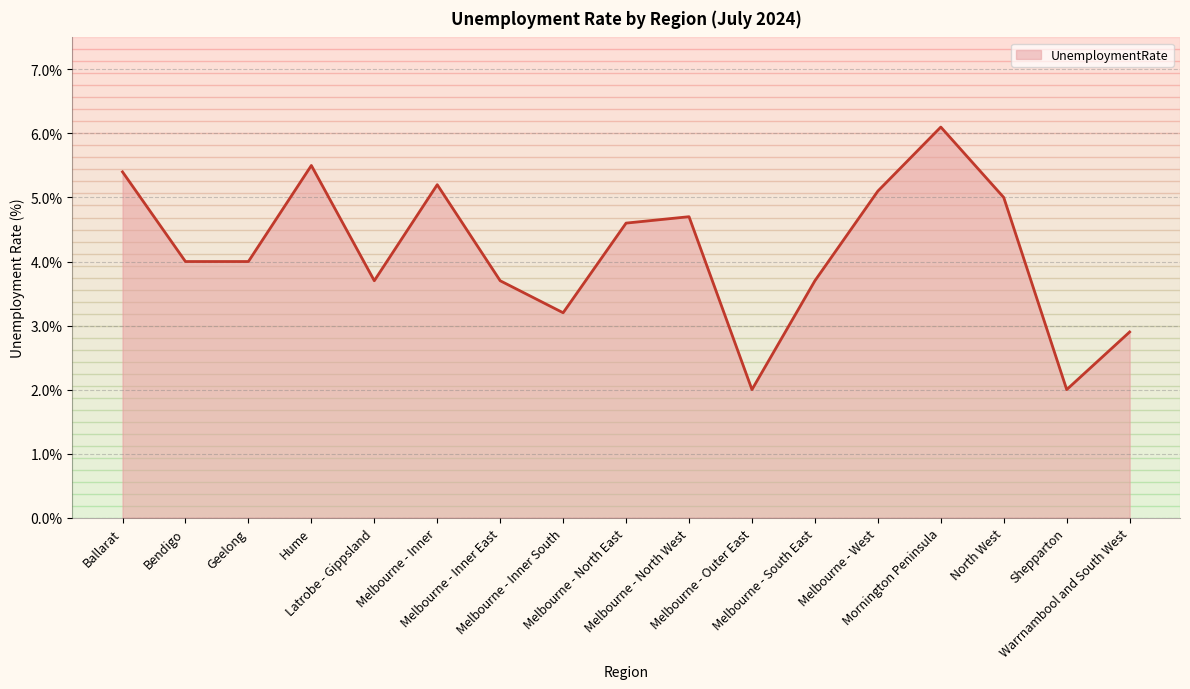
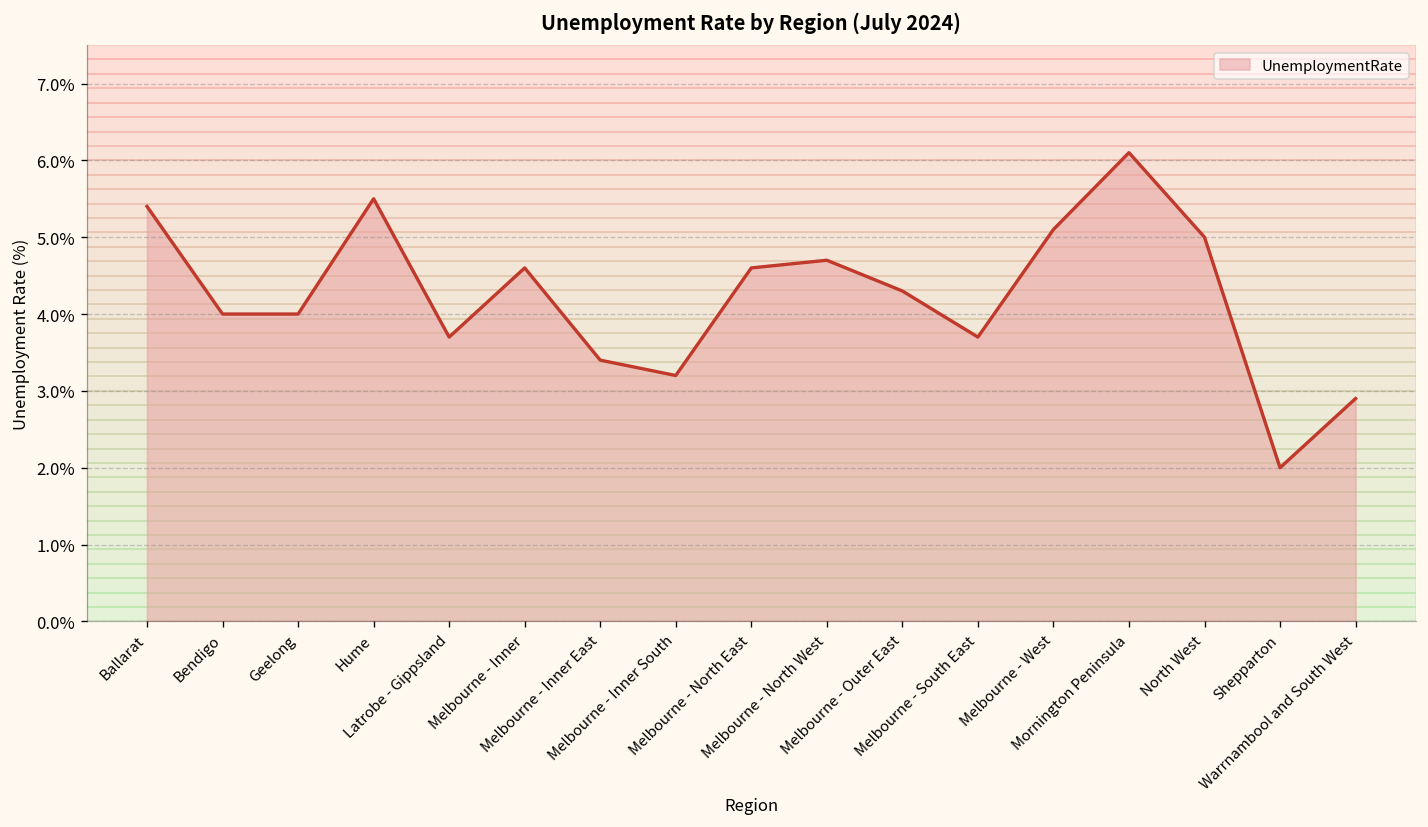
  {
    "Ballarat": "5.4%",
    "Bendigo": "4.0%",
    "Geelong": "4.0%",
    "Hume": "5.5%",
    "Latrobe - Gippsland": "3.7%",
-   "Melbourne - Inner": "5.2%",
-   "Melbourne - Inner East": "3.7%",
+   "Melbourne - Inner": "4.6%",
+   "Melbourne - Inner East": "3.4%",
    "Melbourne - Inner South": "3.2%",
    "Melbourne - North East": "4.6%",
    "Melbourne - North West": "4.7%",
-   "Melbourne - Outer East": "2.0%",
+   "Melbourne - Outer East": "4.3%",
    "Melbourne - South East": "3.7%",
    "Melbourne - West": "5.1%",
    "Mornington Peninsula": "6.1%",
    "North West": "5.0%",
    "Shepparton": "2.0%",
    "Warrnambool and South West": "2.9%"
  }
